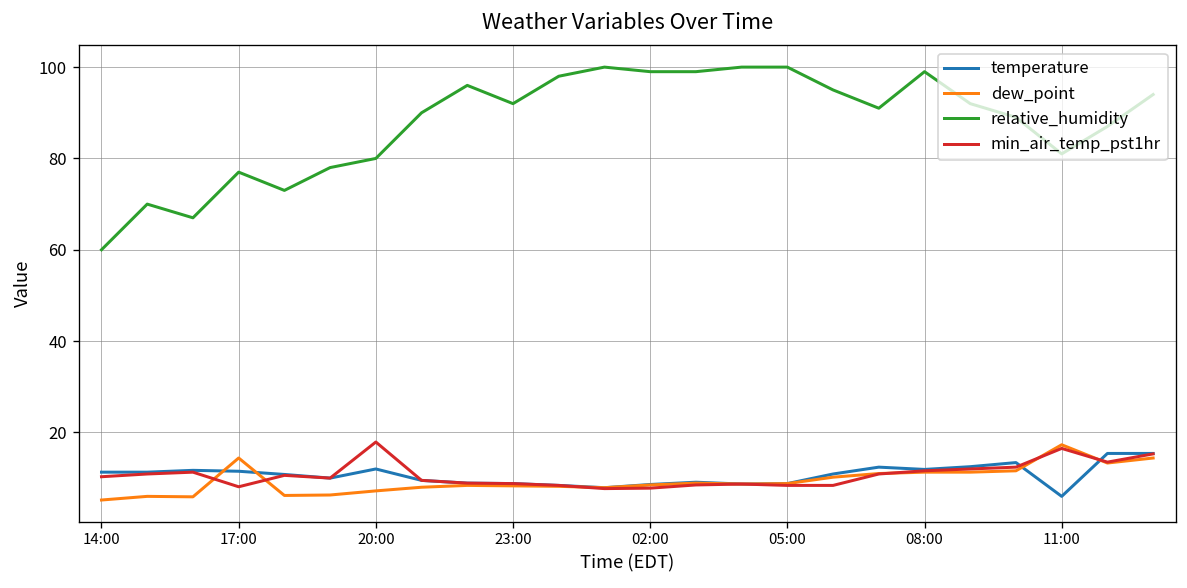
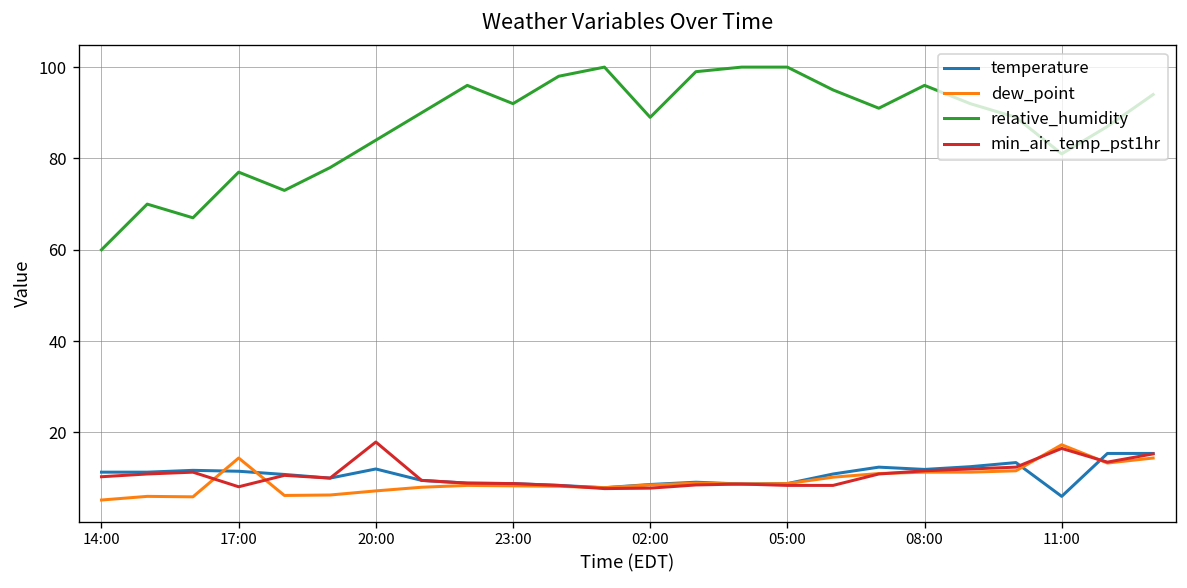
  {
    "temperature": {
      "14:00": 11,
      "17:00": 12,
      "20:00": 12,
      "11:00": 6
    },
    "dew_point": {
      "14:00": 5,
      "17:00": 14,
      "20:00": 7,
      "11:00": 17
    },
    "relative_humidity": {
      "14:00": 60,
      "17:00": 77,
-     "20:00": 80,
+     "20:00": 84,
      "23:00": 92,
-     "02:00": 99,
+     "02:00": 89,
      "05:00": 100,
-     "08:00": 99
+     "08:00": 96
    },
    "min_air_temp_pst1hr": {
      "14:00": 10,
      "17:00": 8,
      "20:00": 18,
      "02:00": 8,
      "11:00": 17
    }
  }
